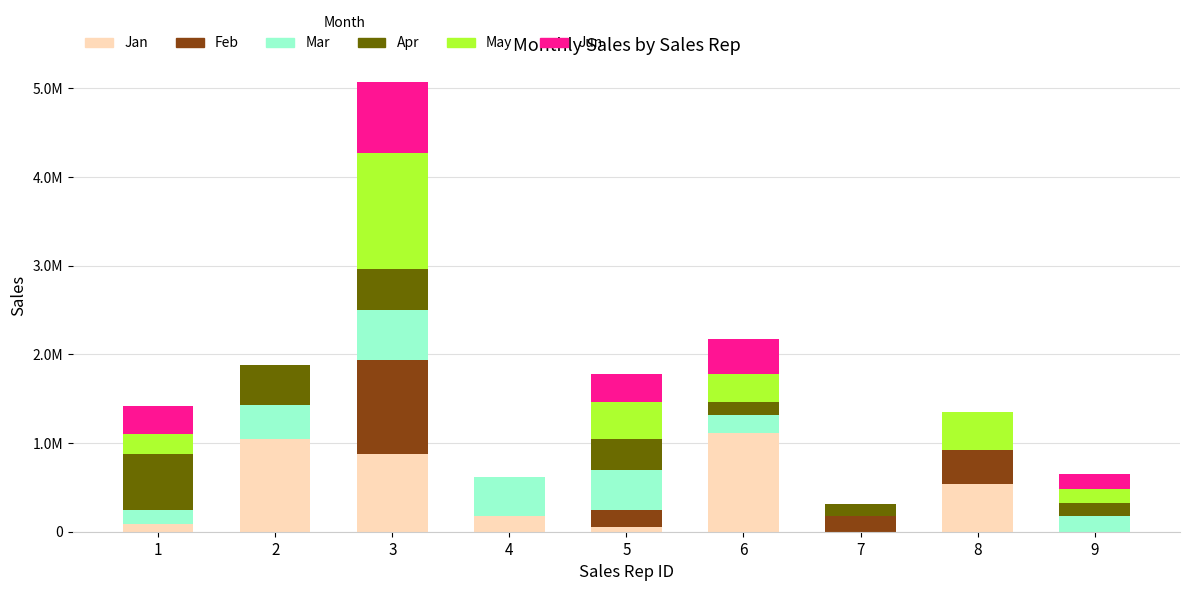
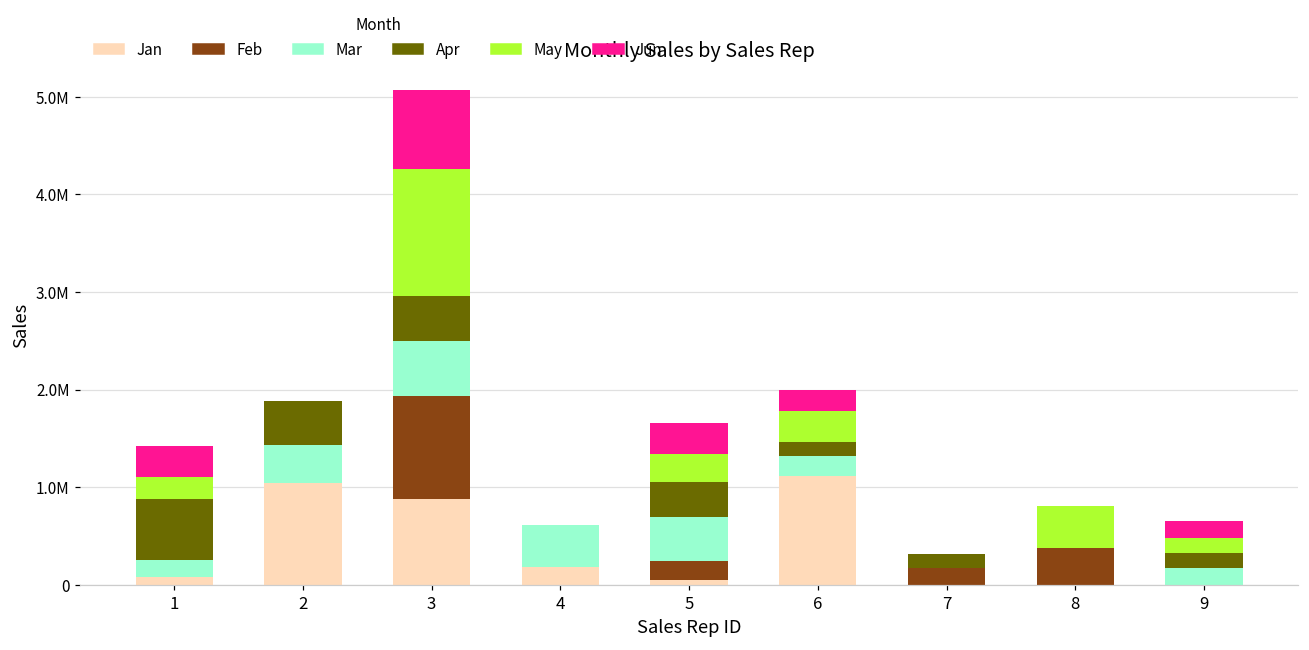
  {
    "Jan": {
      "1": 100000,
      "2": 1000000,
      "3": 900000,
      "4": 200000,
      "5": 0,
      "6": 1100000,
      "7": 0,
-     "8": 500000,
+     "8": 0,
      "9": 0
    },
    "Mar": {
      "1": 200000,
      "2": 400000,
      "3": 600000,
      "4": 400000,
      "5": 500000,
      "6": 200000,
      "7": 0,
      "8": 0,
      "9": 200000
    },
    "May": {
      "1": 200000,
      "2": 0,
      "3": 1300000,
      "4": 0,
-     "5": 400000,
+     "5": 300000,
      "6": 300000,
      "7": 0,
      "8": 400000,
      "9": 200000
    },
    "Jun": {
      "1": 300000,
      "2": 0,
      "3": 800000,
      "4": 0,
      "5": 300000,
-     "6": 400000,
+     "6": 200000,
      "7": 0,
      "8": 0,
      "9": 200000
    }
  }
